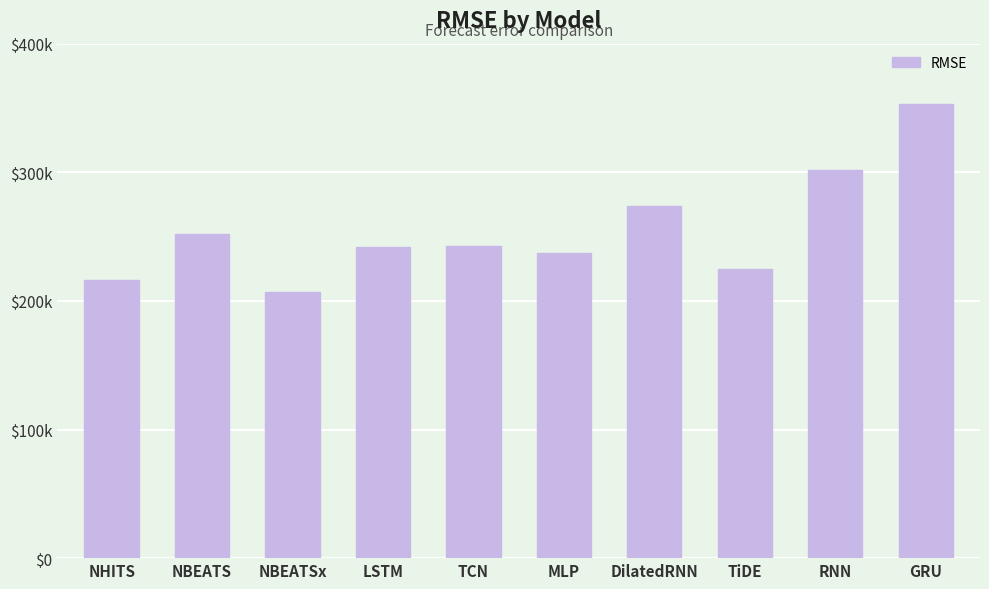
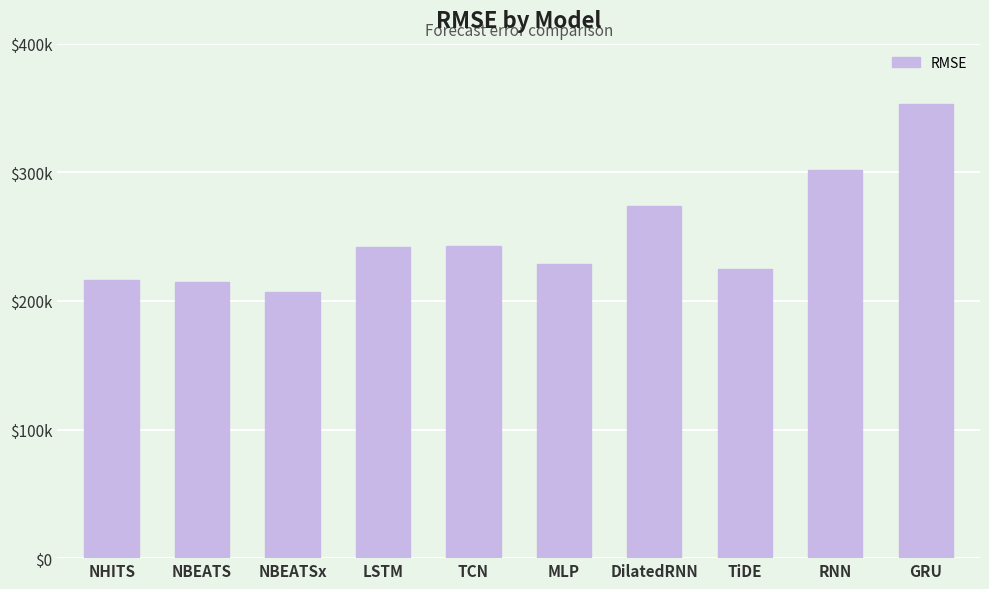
  {
    "NHITS": "$216000",
-   "NBEATS": "$252000",
+   "NBEATS": "$215000",
    "NBEATSx": "$207000",
    "LSTM": "$242000",
    "TCN": "$243000",
-   "MLP": "$237000",
+   "MLP": "$228000",
    "DilatedRNN": "$274000",
    "TiDE": "$225000",
    "RNN": "$302000",
    "GRU": "$353000"
  }
